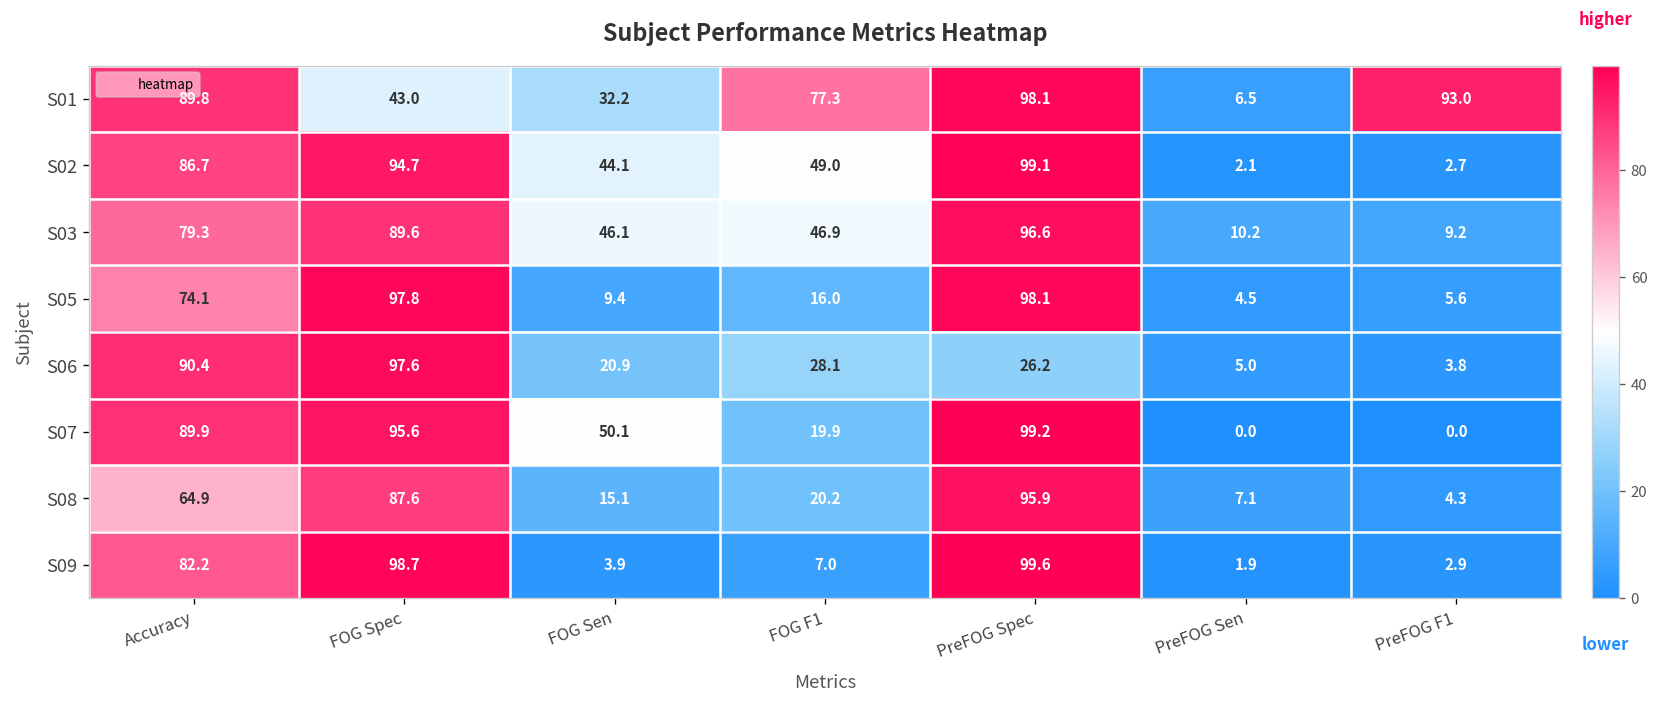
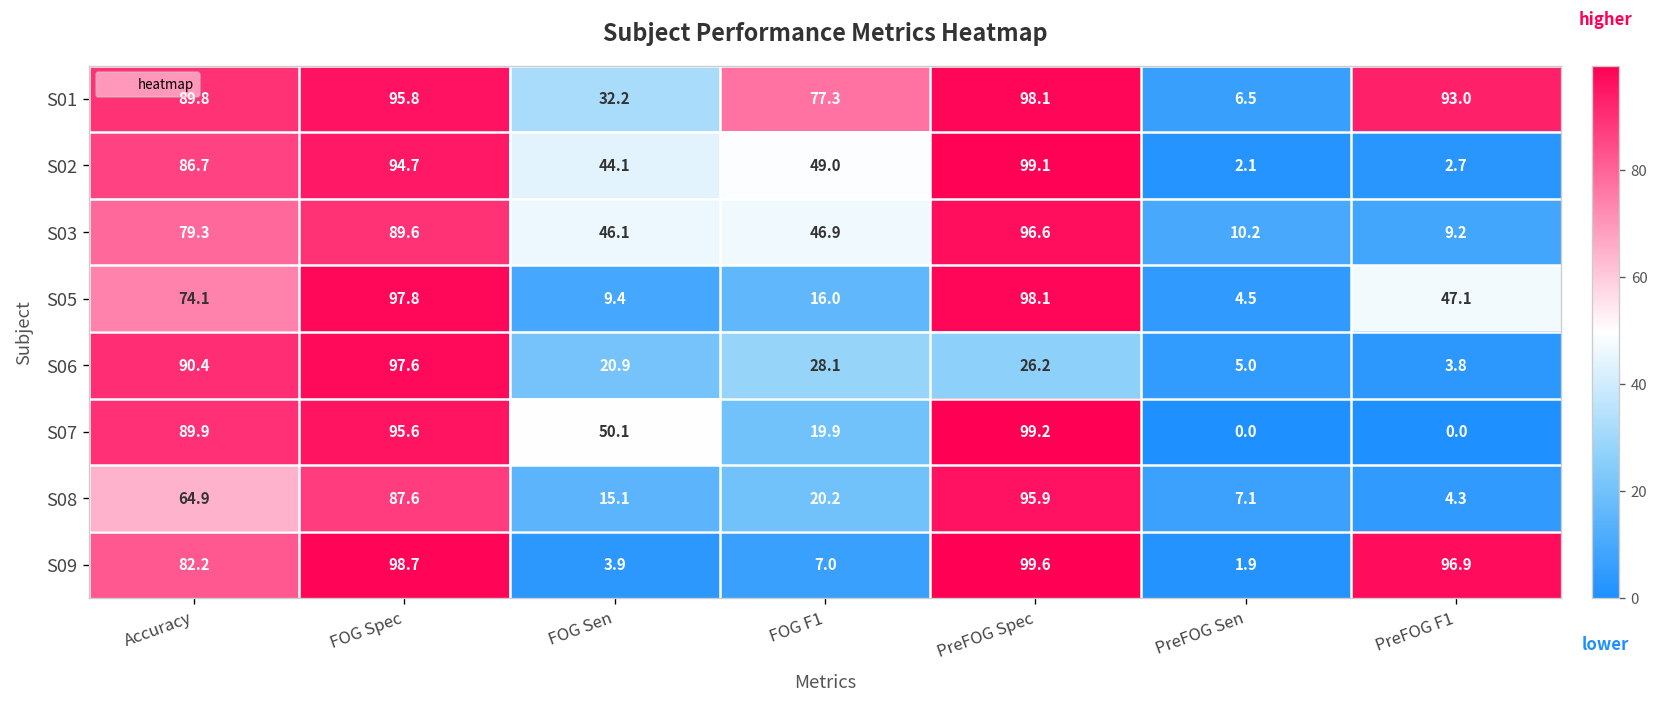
  {
    "S01": {
-     "FOG Spec": 43.0,
+     "FOG Spec": 95.8,
      "FOG Sen": 32.2,
      "FOG F1": 77.3,
      "PreFOG Spec": 98.1,
      "PreFOG Sen": 6.5,
      "PreFOG F1": 93.0
    },
    "S02": {
      "Accuracy": 86.7,
      "FOG Spec": 94.7,
      "FOG Sen": 44.1,
      "FOG F1": 49.0,
      "PreFOG Spec": 99.1,
      "PreFOG Sen": 2.1,
      "PreFOG F1": 2.7
    },
    "S03": {
      "Accuracy": 79.3,
      "FOG Spec": 89.6,
      "FOG Sen": 46.1,
      "FOG F1": 46.9,
      "PreFOG Spec": 96.6,
      "PreFOG Sen": 10.2,
      "PreFOG F1": 9.2
    },
    "S05": {
      "Accuracy": 74.1,
      "FOG Spec": 97.8,
      "FOG Sen": 9.4,
      "FOG F1": 16.0,
      "PreFOG Spec": 98.1,
      "PreFOG Sen": 4.5,
-     "PreFOG F1": 5.6
+     "PreFOG F1": 47.1
    },
    "S06": {
      "Accuracy": 90.4,
      "FOG Spec": 97.6,
      "FOG Sen": 20.9,
      "FOG F1": 28.1,
      "PreFOG Spec": 26.2,
      "PreFOG Sen": 5.0,
      "PreFOG F1": 3.8
    },
    "S07": {
      "Accuracy": 89.9,
      "FOG Spec": 95.6,
      "FOG Sen": 50.1,
      "FOG F1": 19.9,
      "PreFOG Spec": 99.2,
      "PreFOG Sen": 0.0,
      "PreFOG F1": 0.0
    },
    "S08": {
      "Accuracy": 64.9,
      "FOG Spec": 87.6,
      "FOG Sen": 15.1,
      "FOG F1": 20.2,
      "PreFOG Spec": 95.9,
      "PreFOG Sen": 7.1,
      "PreFOG F1": 4.3
    },
    "S09": {
      "Accuracy": 82.2,
      "FOG Spec": 98.7,
      "FOG Sen": 3.9,
      "FOG F1": 7.0,
      "PreFOG Spec": 99.6,
      "PreFOG Sen": 1.9,
-     "PreFOG F1": 2.9
+     "PreFOG F1": 96.9
    }
  }
